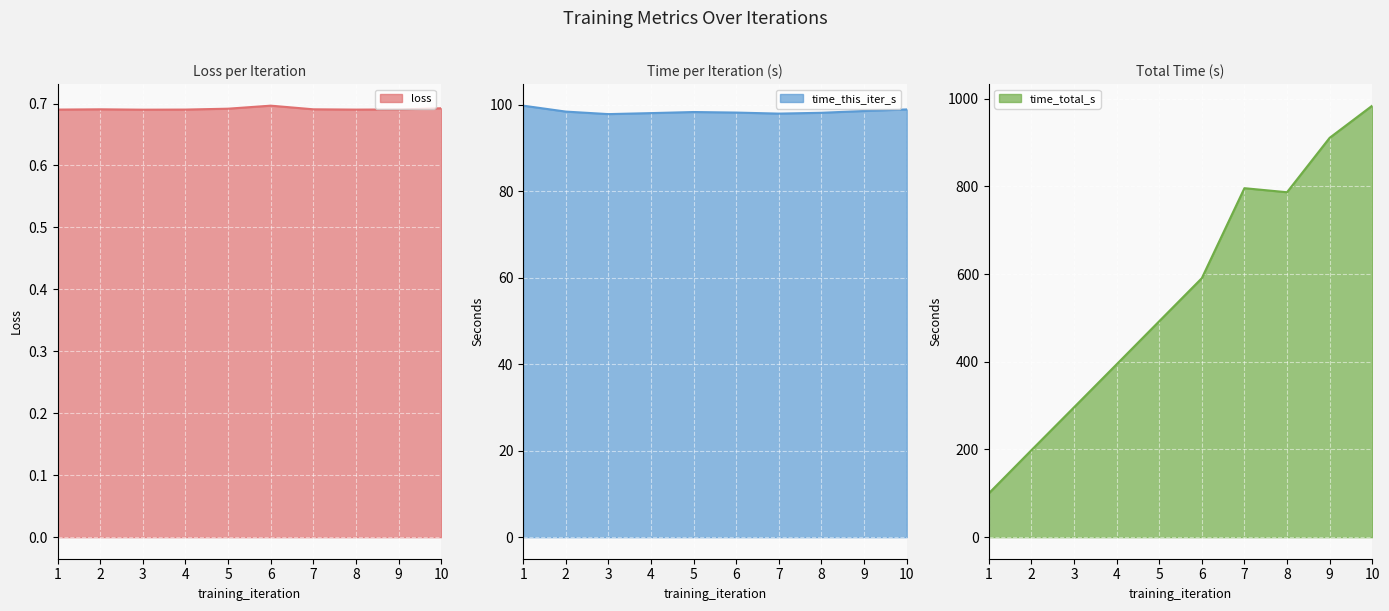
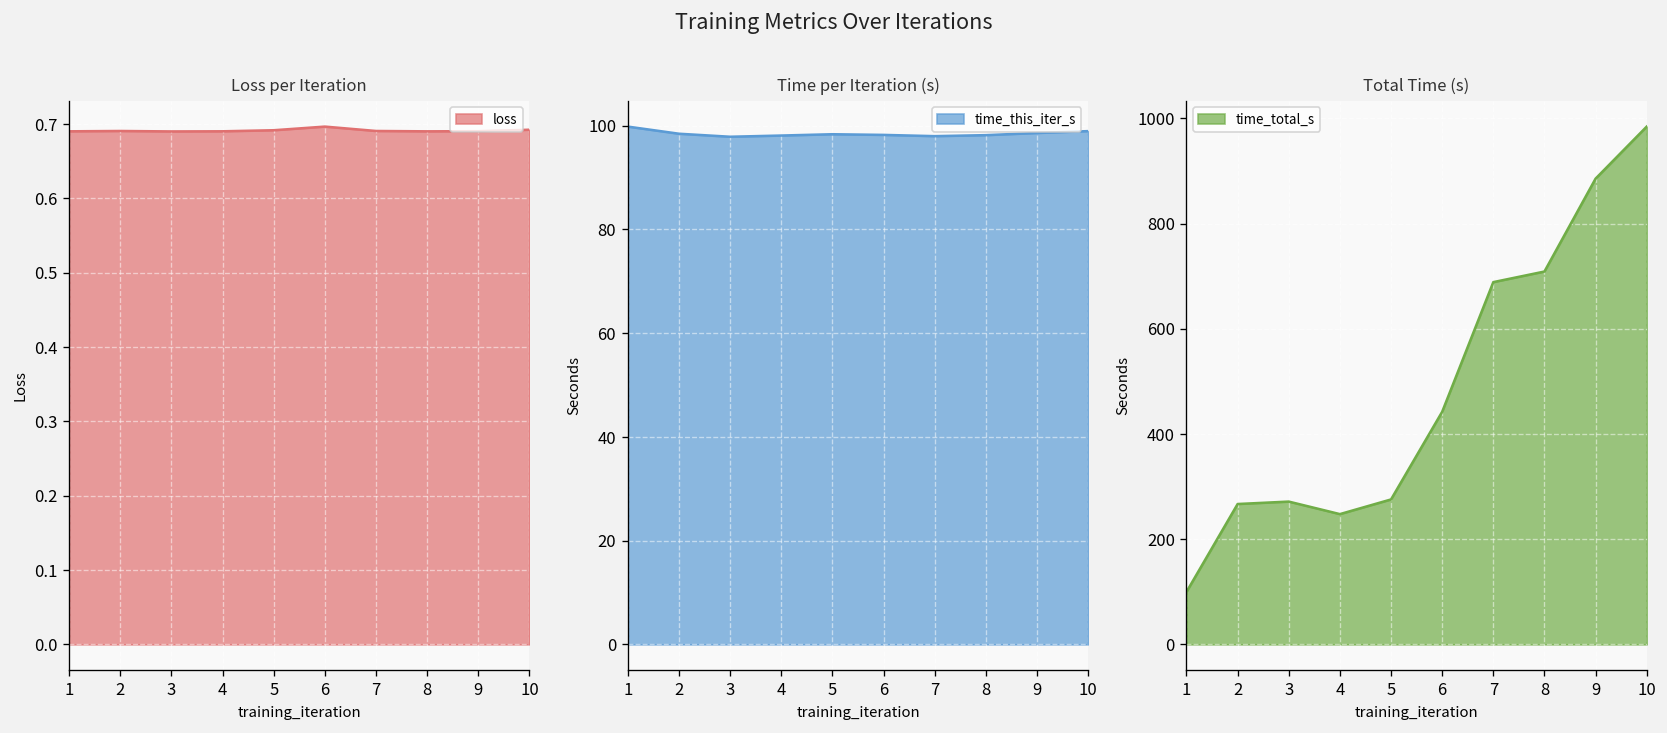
  {
    "Loss per Iteration": {
      "1": 0.69,
      "2": 0.69,
      "3": 0.69,
      "4": 0.69,
      "5": 0.69,
      "6": 0.70,
      "7": 0.69,
      "8": 0.69,
      "9": 0.69,
      "10": 0.69
    },
    "Time per Iteration (s)": {
      "1": 100,
      "2": 98,
      "3": 98,
      "4": 98,
      "5": 98,
      "6": 98,
      "7": 98,
      "8": 98,
      "9": 99,
      "10": 99
    },
    "Total Time (s)": {
      "1": 100,
-     "2": 200,
-     "3": 300,
-     "4": 390,
-     "5": 490,
-     "6": 590,
-     "7": 800,
-     "8": 790,
-     "9": 910,
+     "2": 270,
+     "3": 270,
+     "4": 250,
+     "5": 280,
+     "6": 440,
+     "7": 690,
+     "8": 710,
+     "9": 890,
      "10": 980
    }
  }
